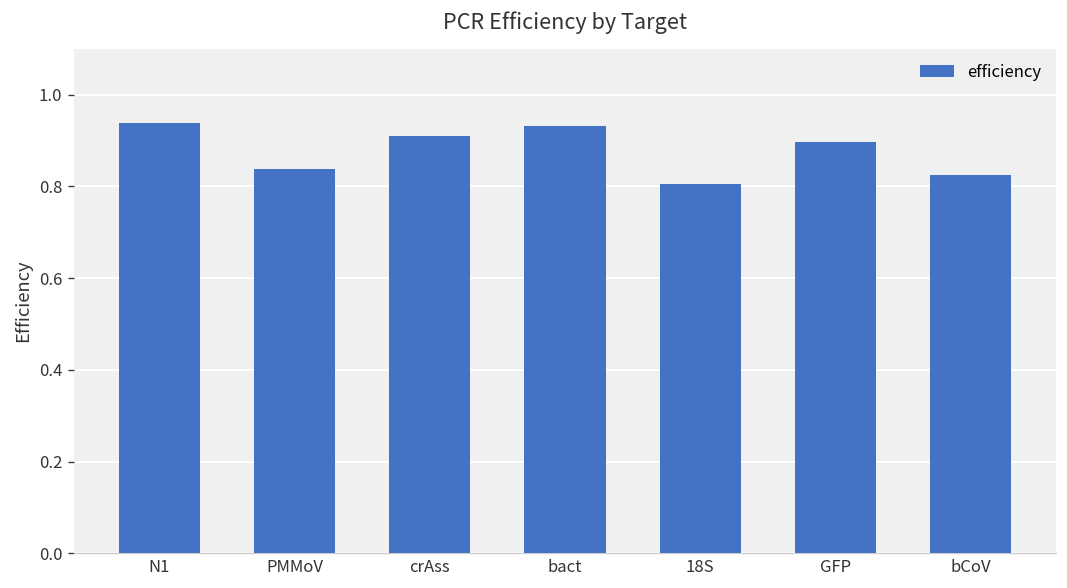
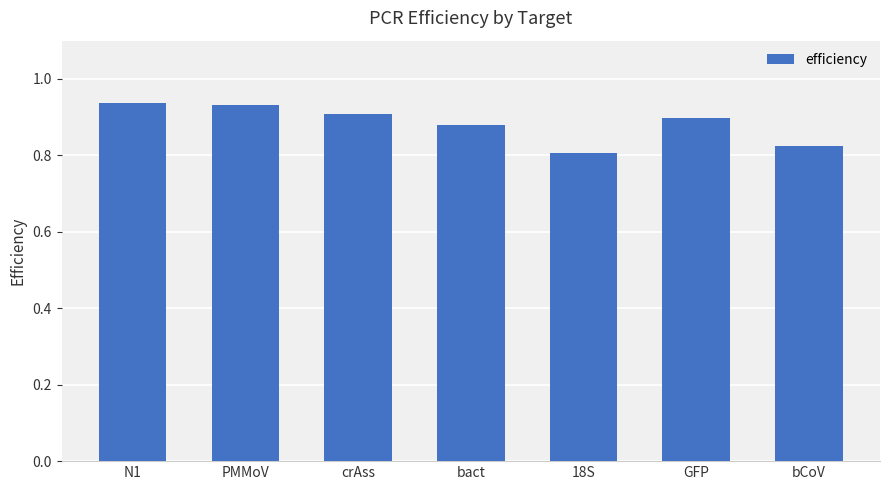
  {
    "N1": 0.94,
-   "PMMoV": 0.84,
+   "PMMoV": 0.93,
    "crAss": 0.91,
-   "bact": 0.93,
+   "bact": 0.88,
    "18S": 0.81,
    "GFP": 0.90,
    "bCoV": 0.82
  }
